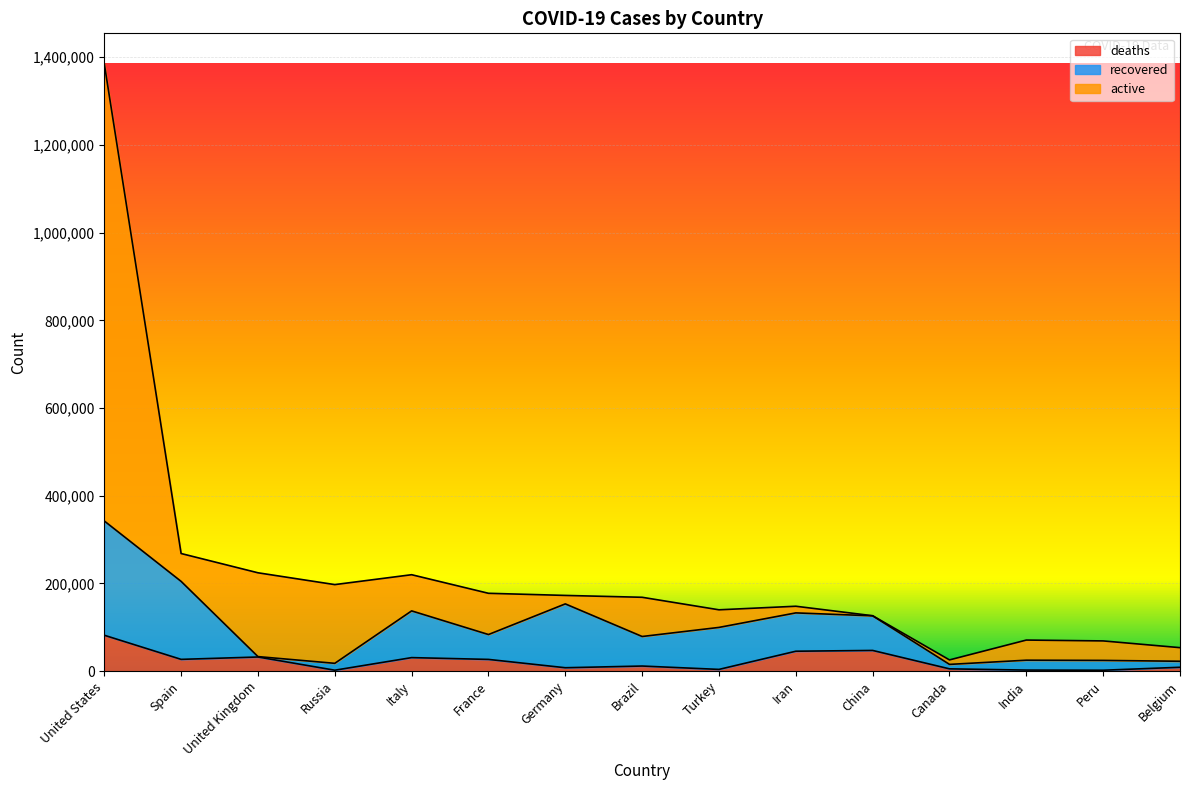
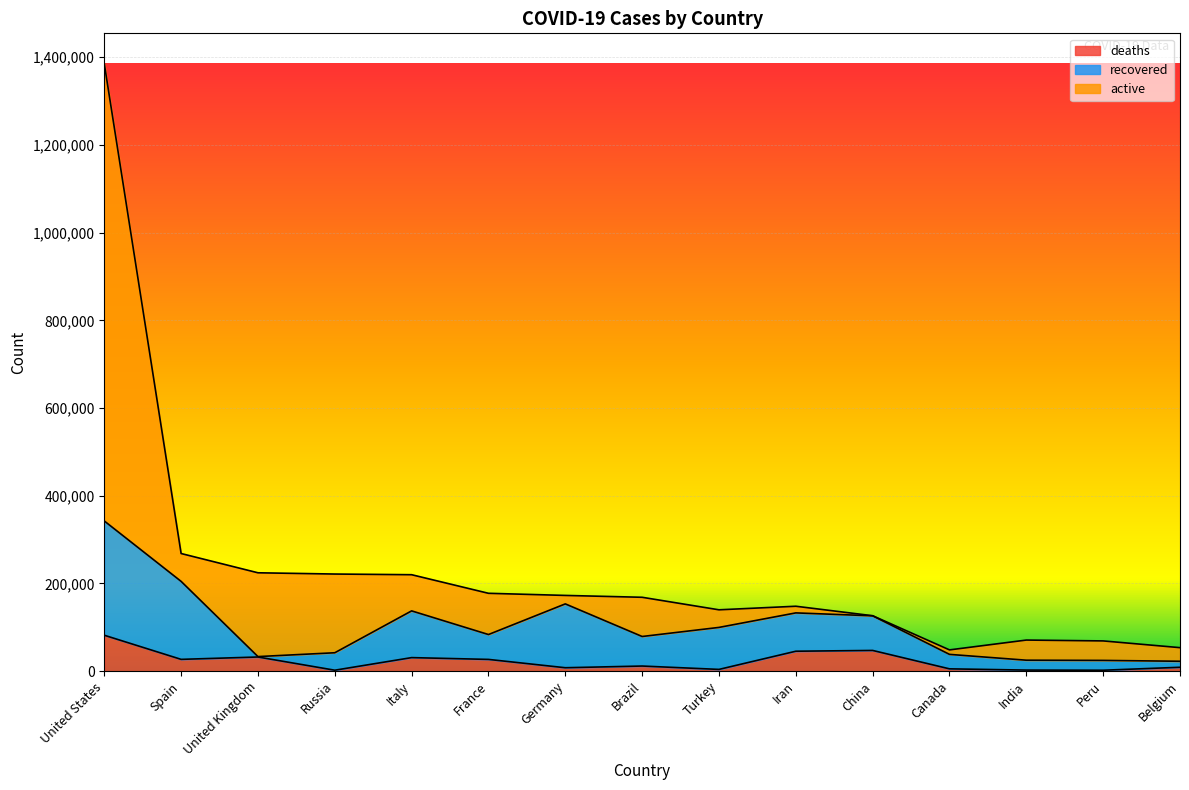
  {
    "deaths": {
      "United States": "80,000",
      "Spain": "30,000",
      "Russia": "0",
      "Italy": "30,000",
      "France": "30,000",
      "Germany": "10,000",
      "Brazil": "10,000",
      "Turkey": "0",
      "Iran": "50,000",
      "China": "50,000",
      "Canada": "10,000",
      "India": "0",
      "Peru": "0",
      "Belgium": "10,000"
    },
    "recovered": {
      "United States": "260,000",
      "Spain": "180,000",
-     "Russia": "20,000",
+     "Russia": "40,000",
      "Italy": "110,000",
      "France": "60,000",
      "Germany": "150,000",
      "Brazil": "70,000",
      "Turkey": "100,000",
      "Iran": "90,000",
-     "Canada": "10,000",
+     "Canada": "30,000",
      "India": "20,000",
      "Peru": "20,000",
      "Belgium": "10,000"
    },
    "active": {
      "United States": "1,040,000",
      "Spain": "60,000",
      "United Kingdom": "190,000",
      "Russia": "180,000",
      "Italy": "80,000",
      "France": "90,000",
      "Germany": "20,000",
      "Brazil": "90,000",
      "Turkey": "40,000",
      "Iran": "20,000",
      "Canada": "10,000",
      "India": "50,000",
      "Peru": "40,000",
      "Belgium": "30,000"
    }
  }
